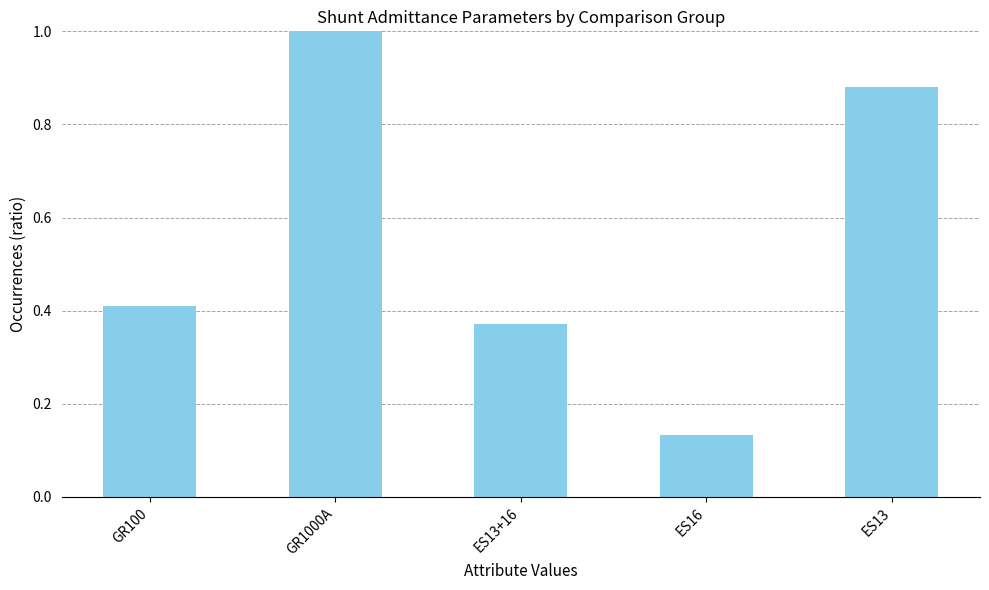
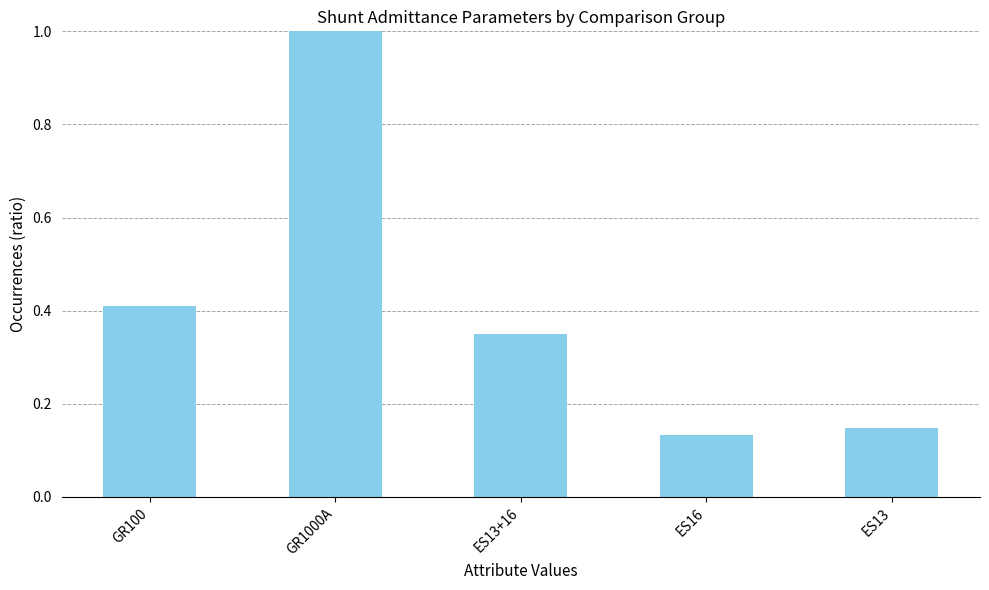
  {
    "GR100": 0.41,
    "GR1000A": 1.00,
-   "ES13+16": 0.37,
+   "ES13+16": 0.35,
    "ES16": 0.13,
-   "ES13": 0.88
+   "ES13": 0.15
  }
